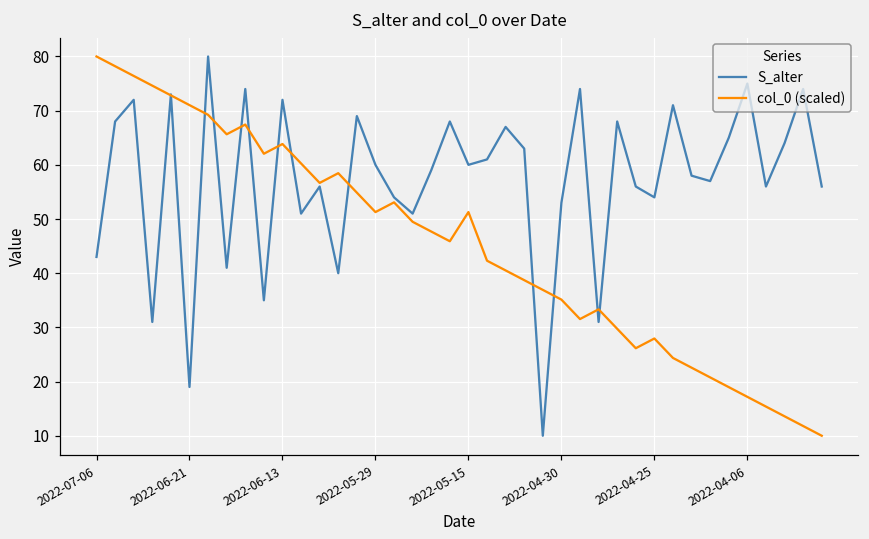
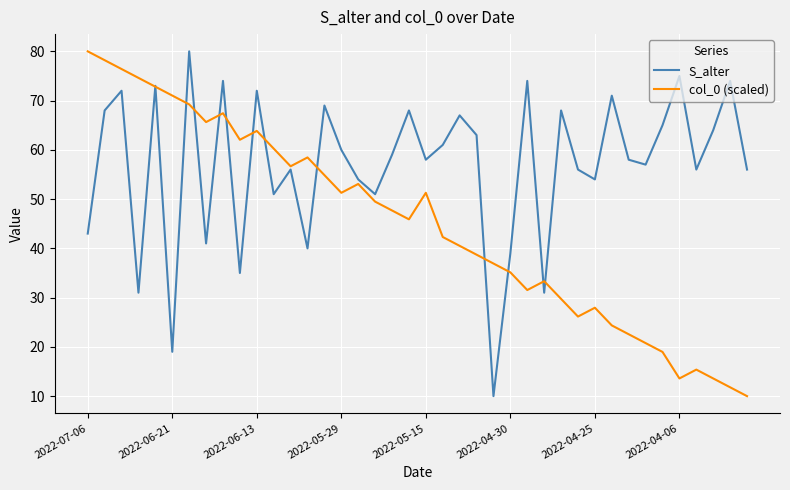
  {
    "S_alter": {
      "2022-07-06": 43,
      "2022-06-21": 19,
-     "2022-05-15": 60,
-     "2022-04-30": 53
+     "2022-05-15": 58,
+     "2022-04-30": 39
    },
    "col_0 (scaled)": {
      "2022-07-06": 80,
      "2022-06-21": 71,
      "2022-05-15": 51,
      "2022-04-30": 35,
-     "2022-04-06": 17
+     "2022-04-06": 14
    }
  }
